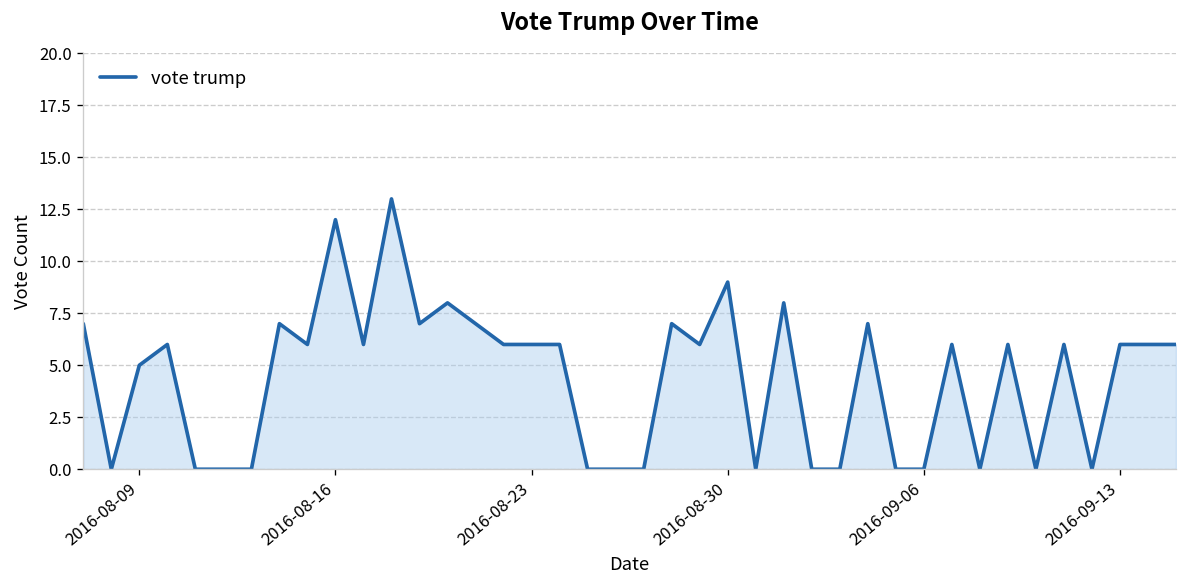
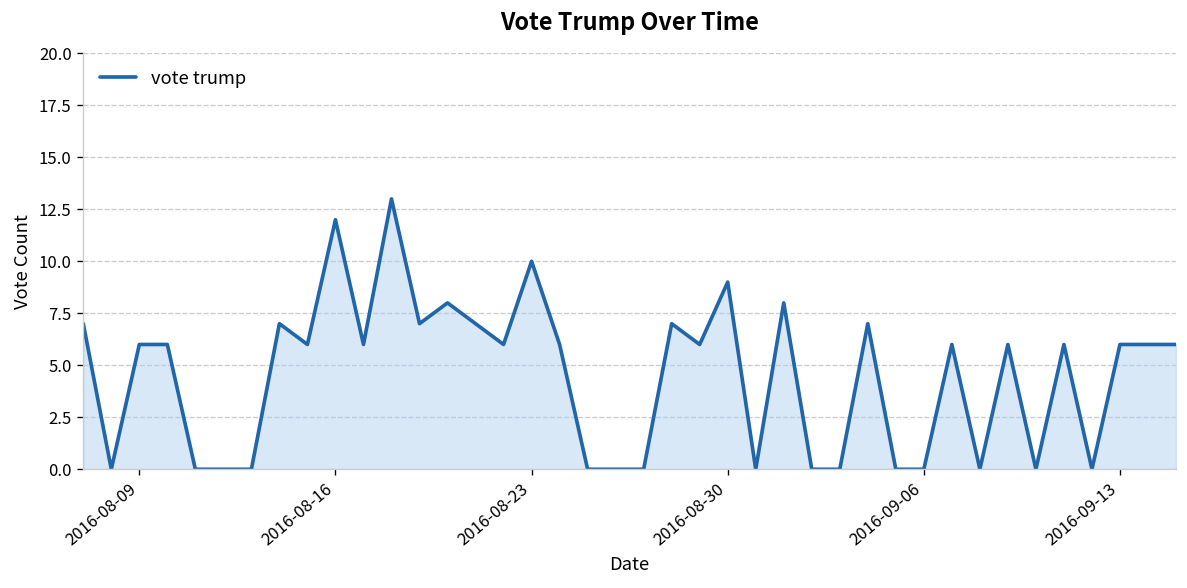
  {
-   "2016-08-09": 5,
+   "2016-08-09": 6,
    "2016-08-16": 12,
-   "2016-08-23": 6,
+   "2016-08-23": 10,
    "2016-08-30": 9,
    "2016-09-06": 0,
    "2016-09-13": 6
  }
